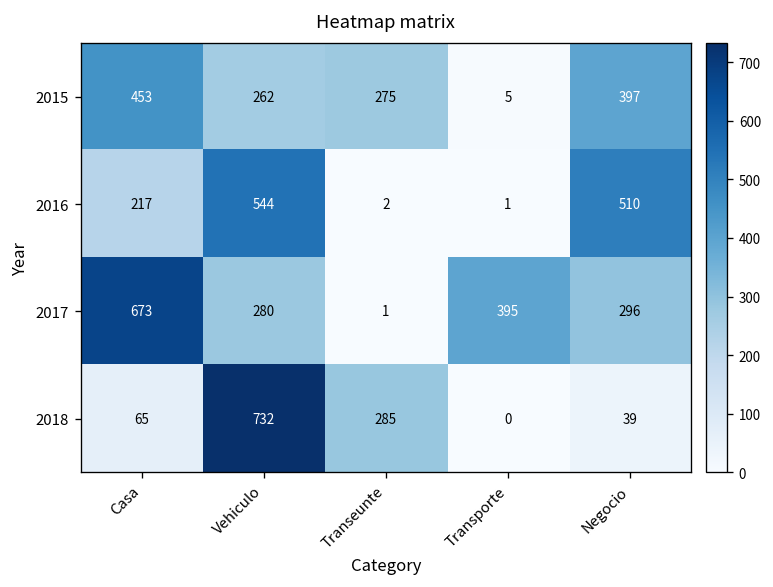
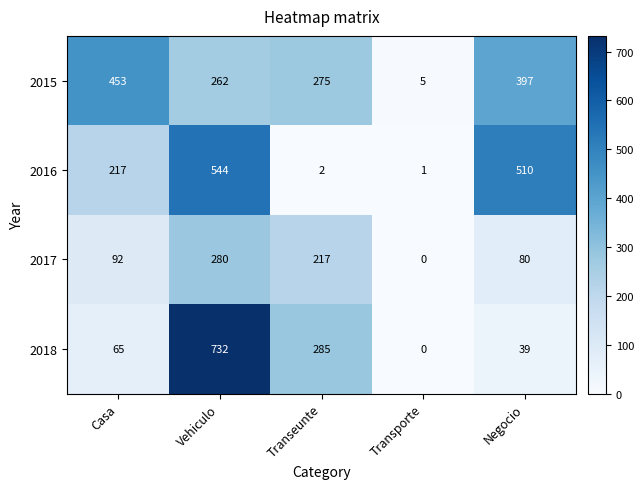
  {
    "2015": {
      "Casa": 453,
      "Vehiculo": 262,
      "Transeunte": 275,
      "Transporte": 5,
      "Negocio": 397
    },
    "2016": {
      "Casa": 217,
      "Vehiculo": 544,
      "Transeunte": 2,
      "Transporte": 1,
      "Negocio": 510
    },
    "2017": {
-     "Casa": 673,
+     "Casa": 92,
      "Vehiculo": 280,
-     "Transeunte": 1,
-     "Transporte": 395,
-     "Negocio": 296
+     "Transeunte": 217,
+     "Transporte": 0,
+     "Negocio": 80
    },
    "2018": {
      "Casa": 65,
      "Vehiculo": 732,
      "Transeunte": 285,
      "Transporte": 0,
      "Negocio": 39
    }
  }
